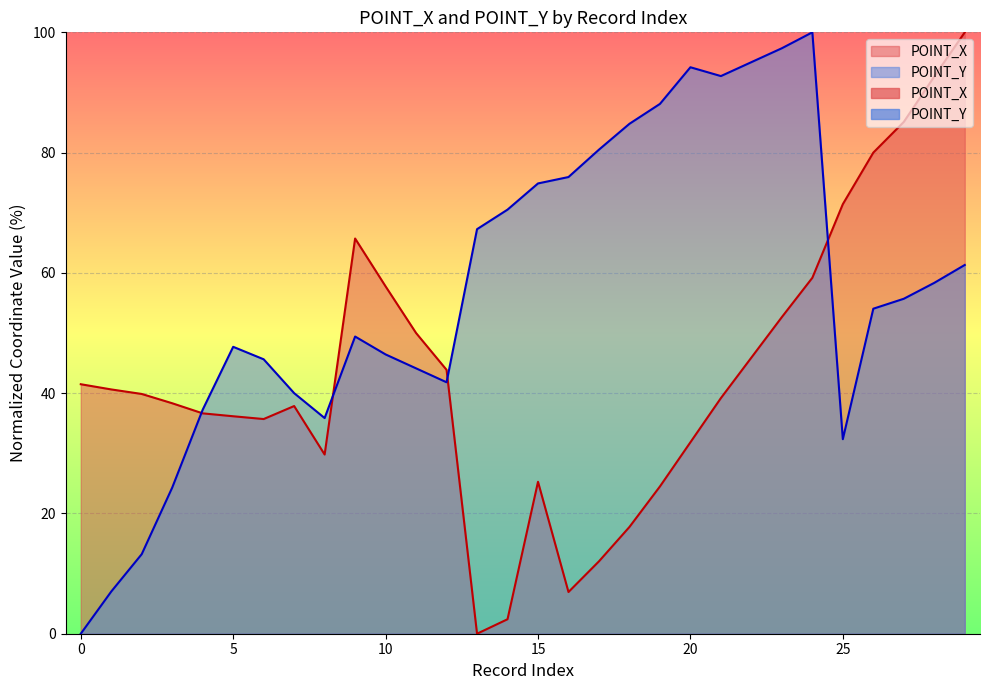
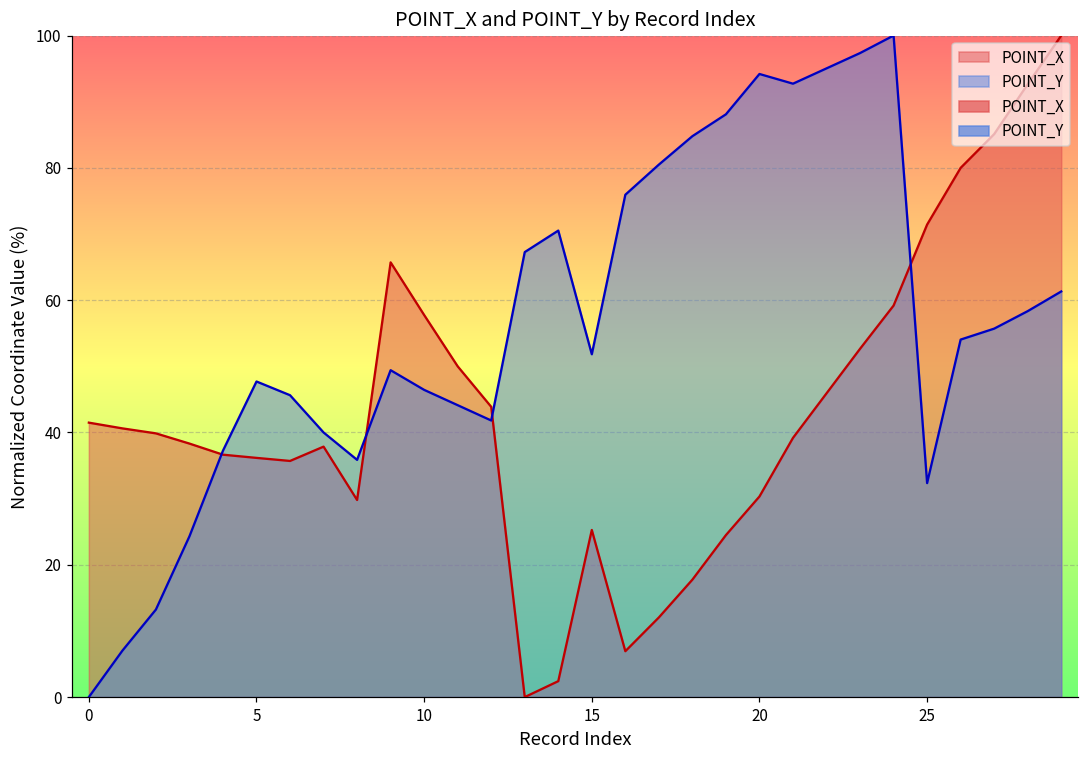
  {
    "POINT_X": {
      "0": 41,
      "5": 36,
      "10": 58,
      "15": 25,
-     "20": 32,
+     "20": 30,
      "25": 71
    },
    "POINT_Y": {
      "0": 0,
      "5": 48,
      "10": 46,
-     "15": 75,
+     "15": 52,
      "20": 94,
      "25": 32
    }
  }
